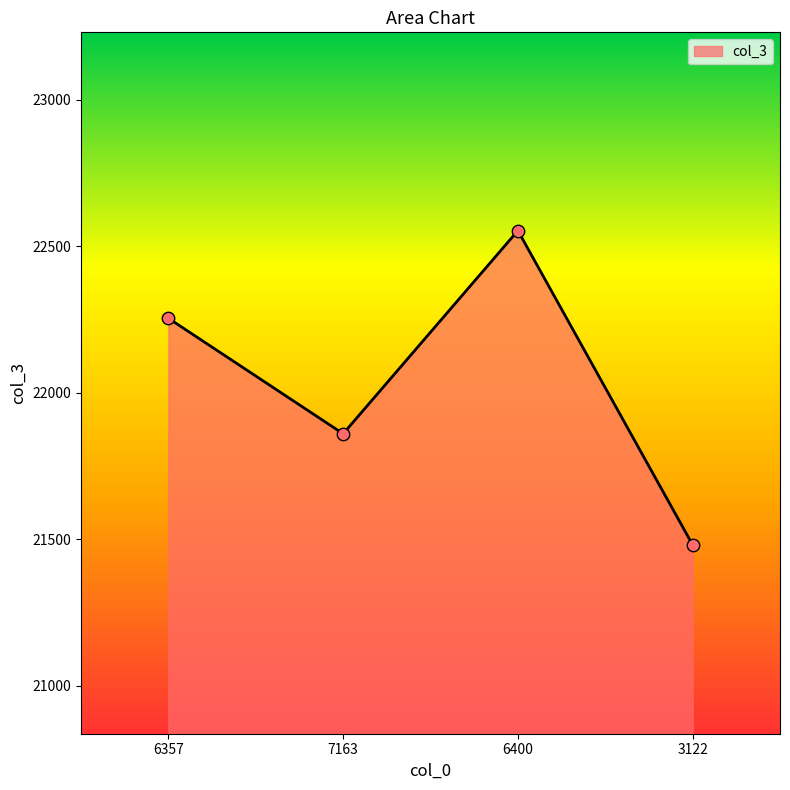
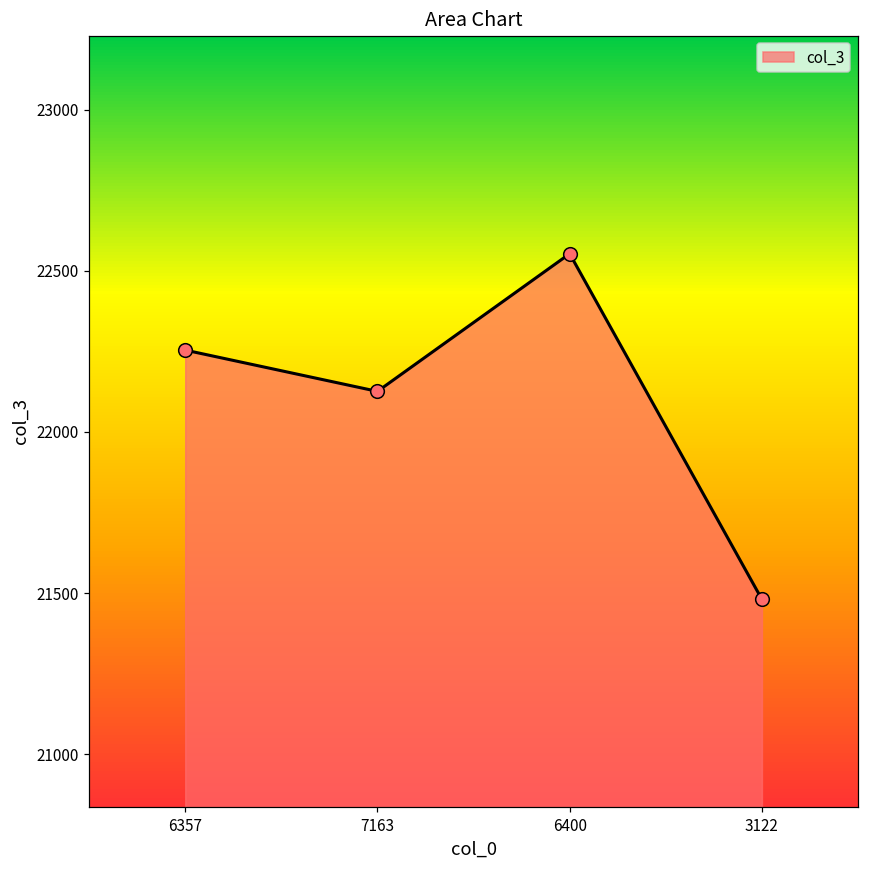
  {
    "6357": 22250,
-   "7163": 21860,
+   "7163": 22130,
    "6400": 22550,
    "3122": 21480
  }
